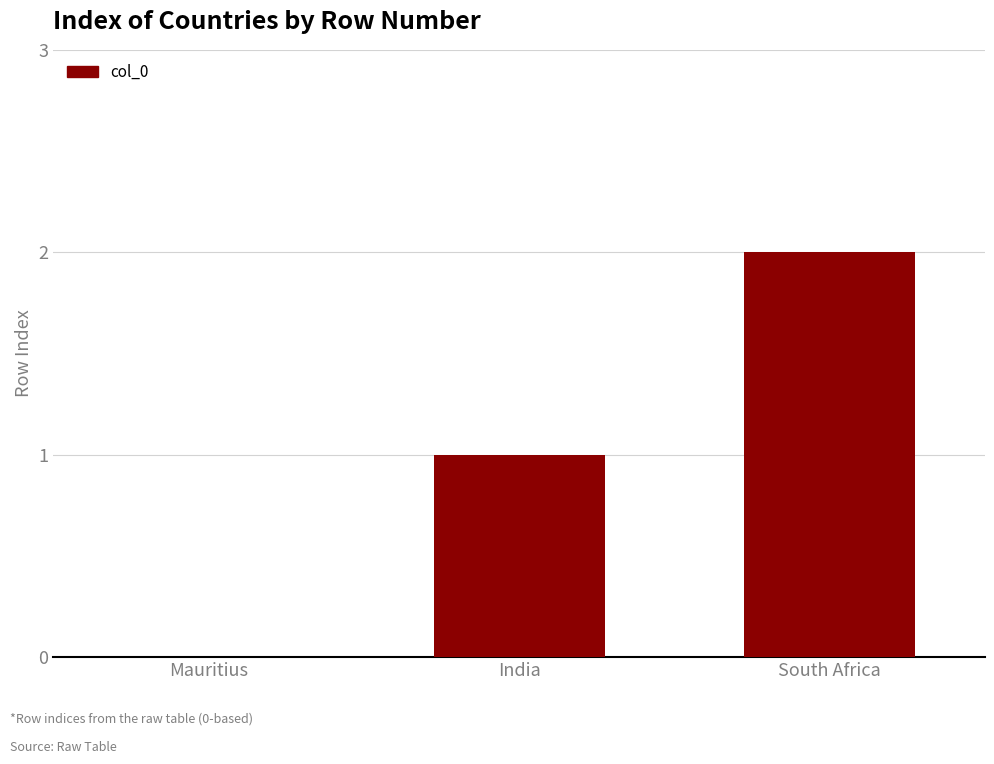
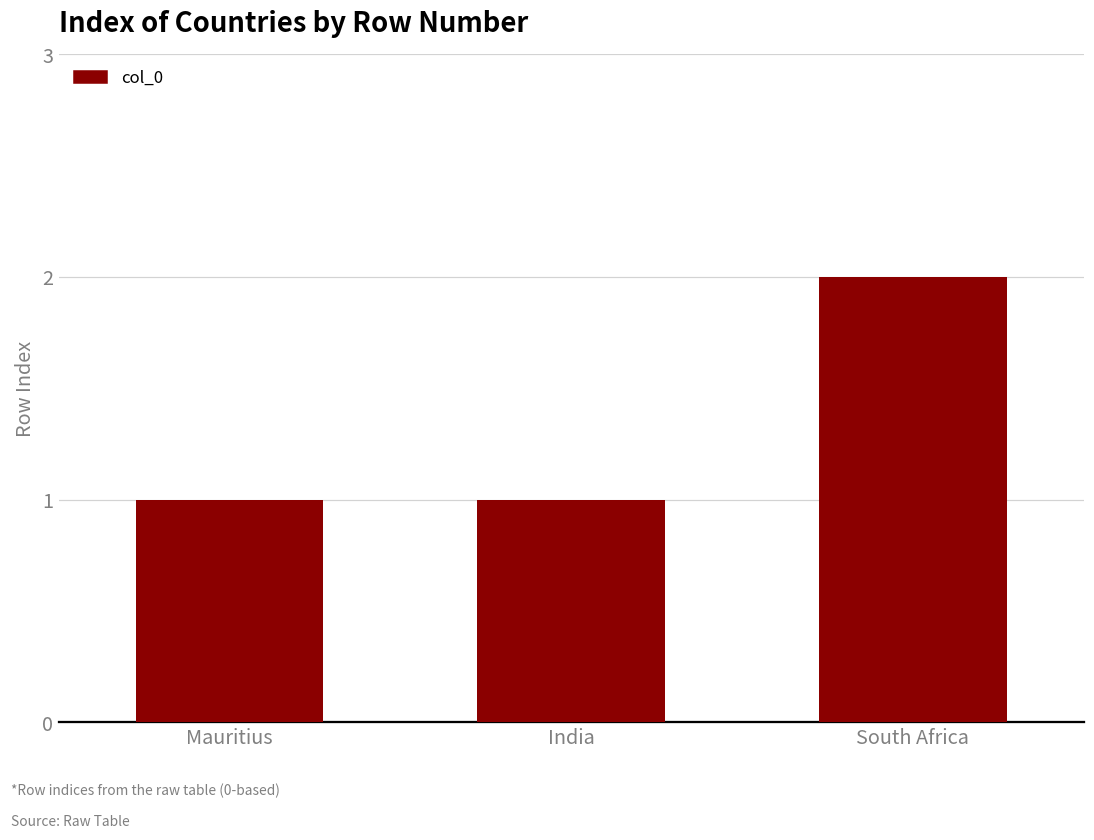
  {
-   "Mauritius": 0,
+   "Mauritius": 1,
    "India": 1,
    "South Africa": 2
  }
